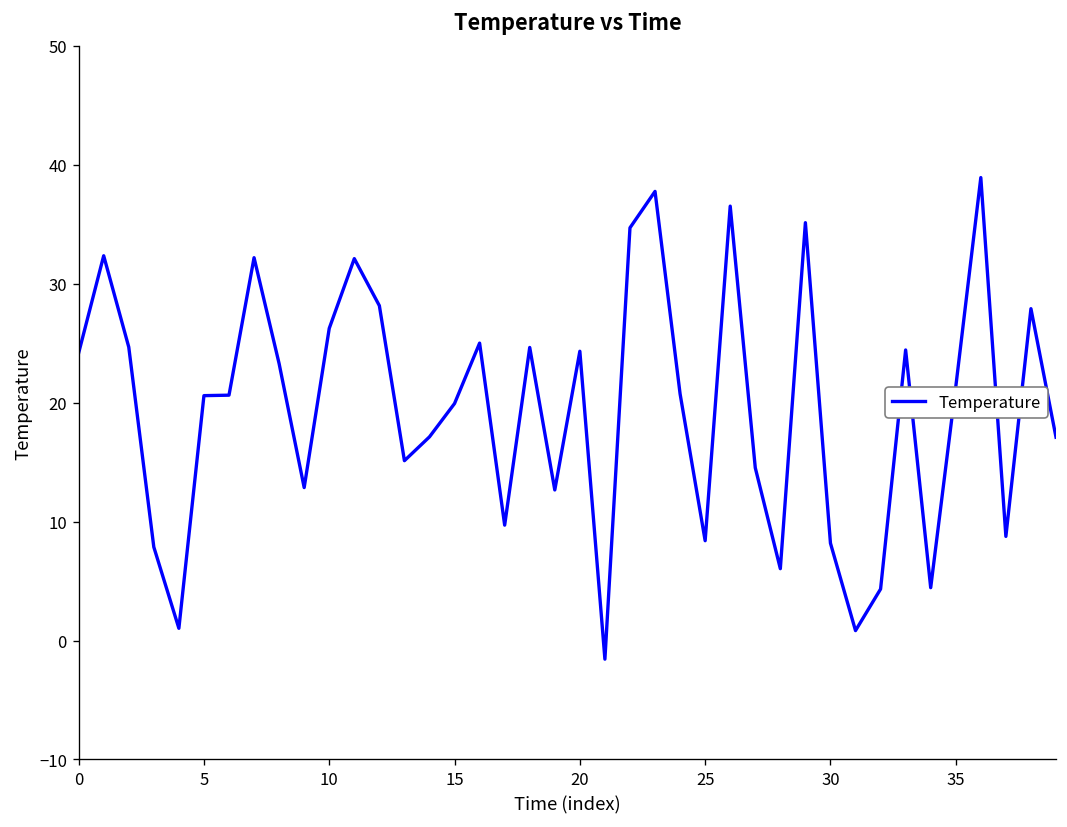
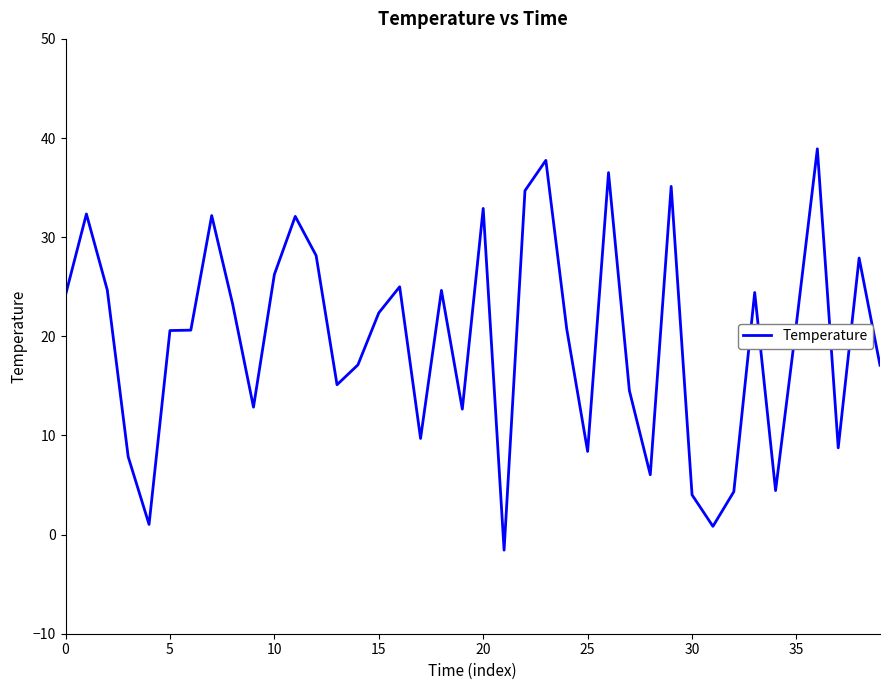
  {
    "0": 24,
    "5": 21,
    "10": 26,
-   "15": 20,
-   "20": 24,
+   "15": 22,
+   "20": 33,
    "25": 8,
-   "30": 8,
+   "30": 4,
    "35": 21
  }
